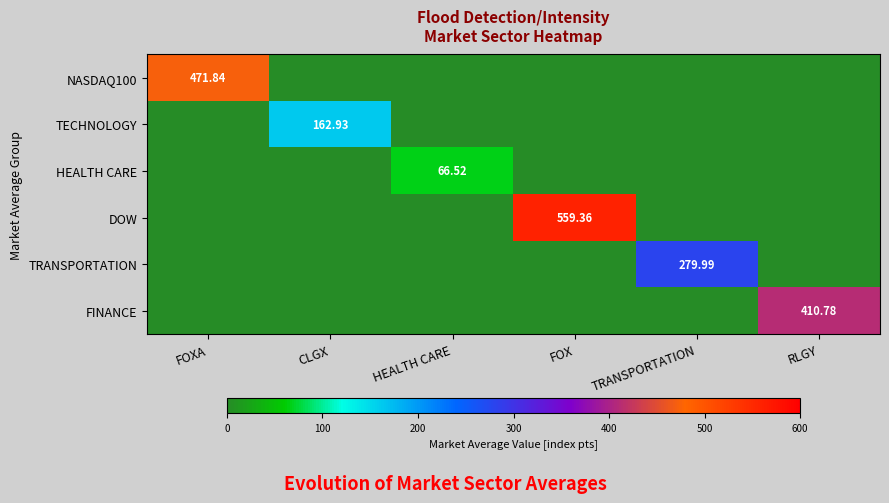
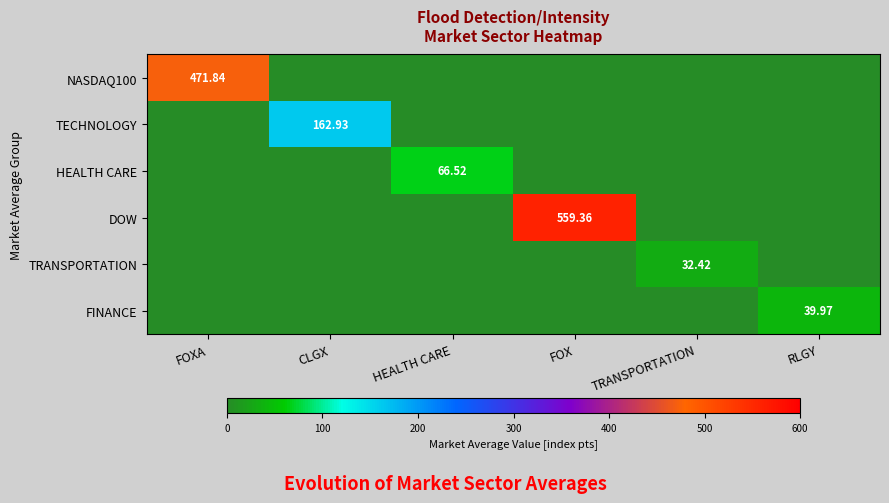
  {
    "NASDAQ100": {
      "FOXA": 471.84
    },
    "TECHNOLOGY": {
      "CLGX": 162.93
    },
    "HEALTH CARE": {
      "HEALTH CARE": 66.52
    },
    "DOW": {
      "FOX": 559.36
    },
    "TRANSPORTATION": {
-     "TRANSPORTATION": 279.99
+     "TRANSPORTATION": 32.42
    },
    "FINANCE": {
-     "RLGY": 410.78
+     "RLGY": 39.97
    }
  }
